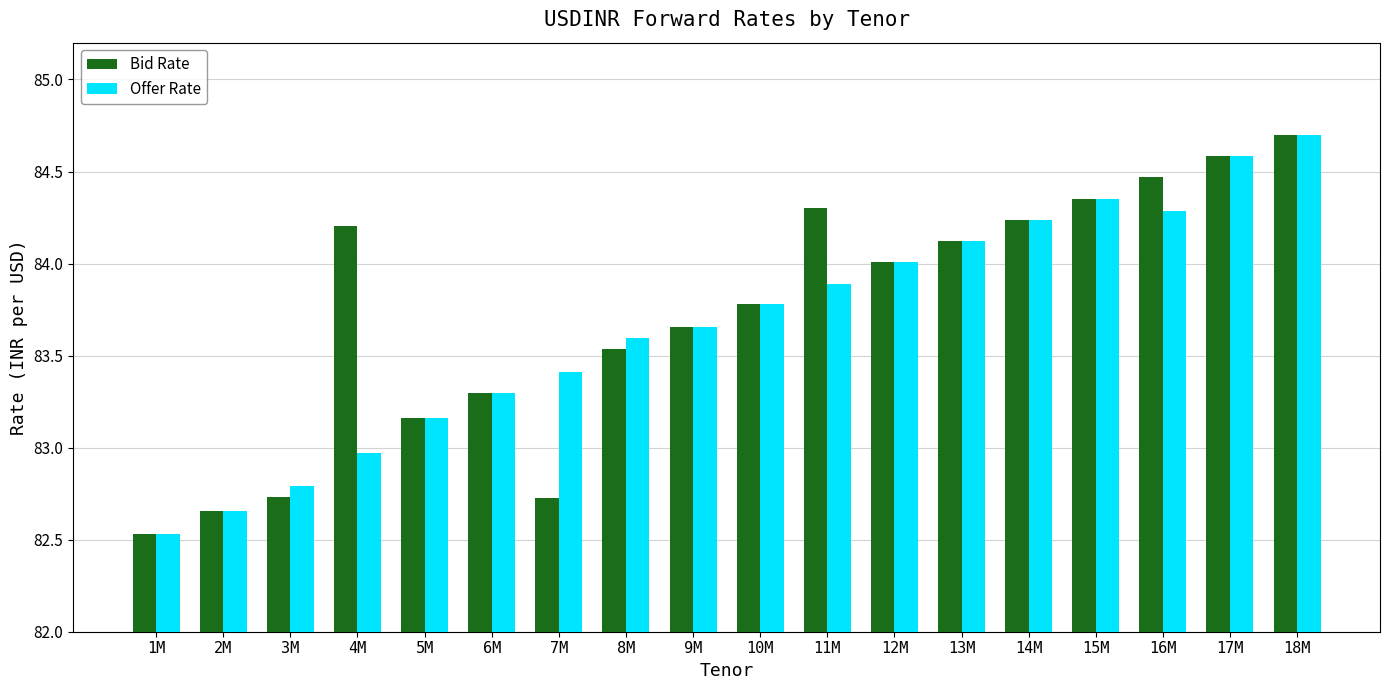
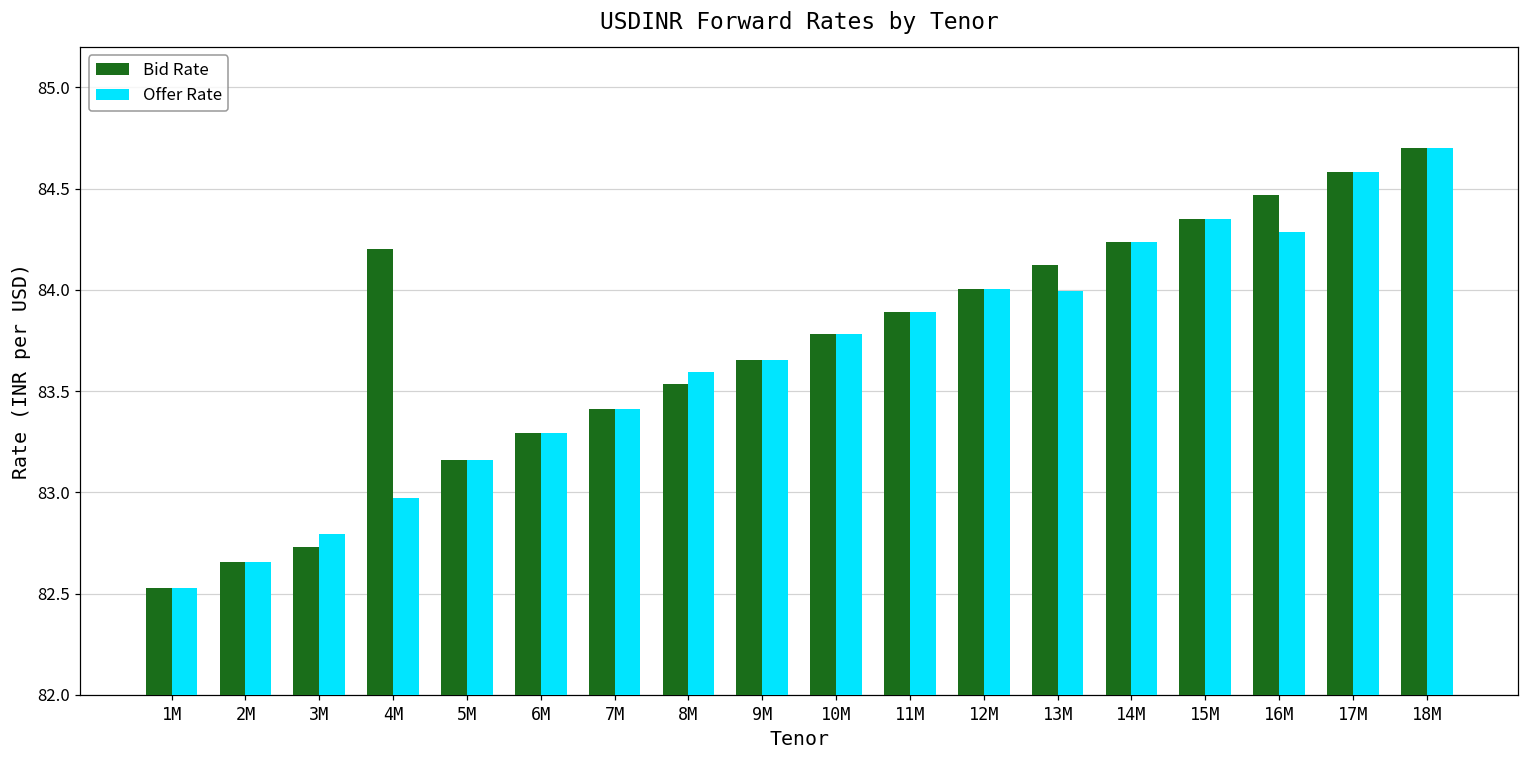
  {
    "Bid Rate": {
      "1M": 82.53,
      "2M": 82.66,
      "3M": 82.73,
      "4M": 84.20,
      "5M": 83.16,
      "6M": 83.29,
-     "7M": 82.72,
+     "7M": 83.41,
      "8M": 83.53,
      "9M": 83.65,
      "10M": 83.78,
-     "11M": 84.30,
+     "11M": 83.89,
      "12M": 84.01,
      "13M": 84.12,
      "14M": 84.24,
      "15M": 84.35,
      "16M": 84.47,
      "17M": 84.58,
      "18M": 84.70
    },
    "Offer Rate": {
      "1M": 82.53,
      "2M": 82.66,
      "3M": 82.79,
      "4M": 82.97,
      "5M": 83.16,
      "6M": 83.29,
      "7M": 83.41,
      "8M": 83.60,
      "9M": 83.65,
      "10M": 83.78,
      "11M": 83.89,
      "12M": 84.01,
-     "13M": 84.12,
+     "13M": 83.99,
      "14M": 84.24,
      "15M": 84.35,
      "16M": 84.29,
      "17M": 84.58,
      "18M": 84.70
    }
  }
